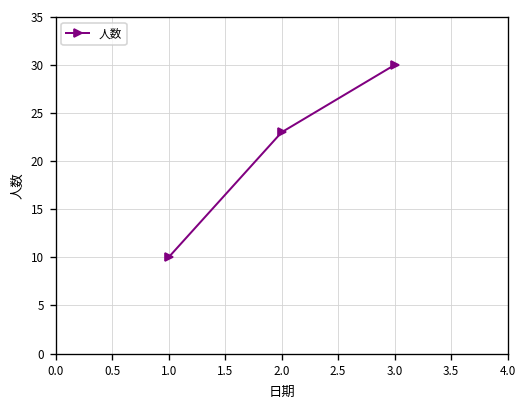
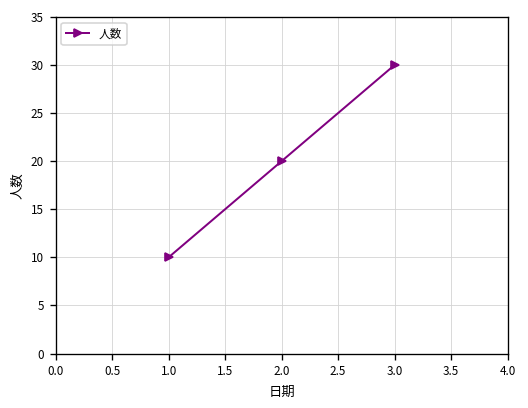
  {
    "1.0": 10,
-   "2.0": 23,
+   "2.0": 20,
    "3.0": 30
  }
